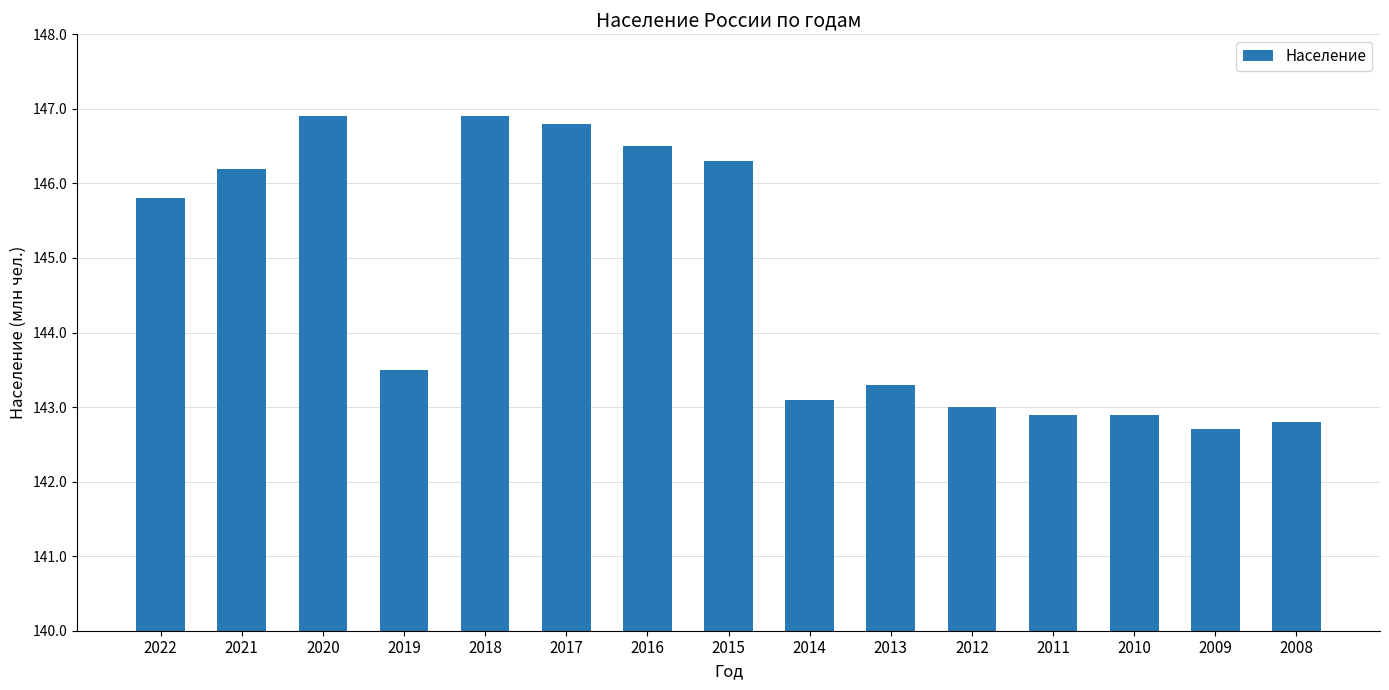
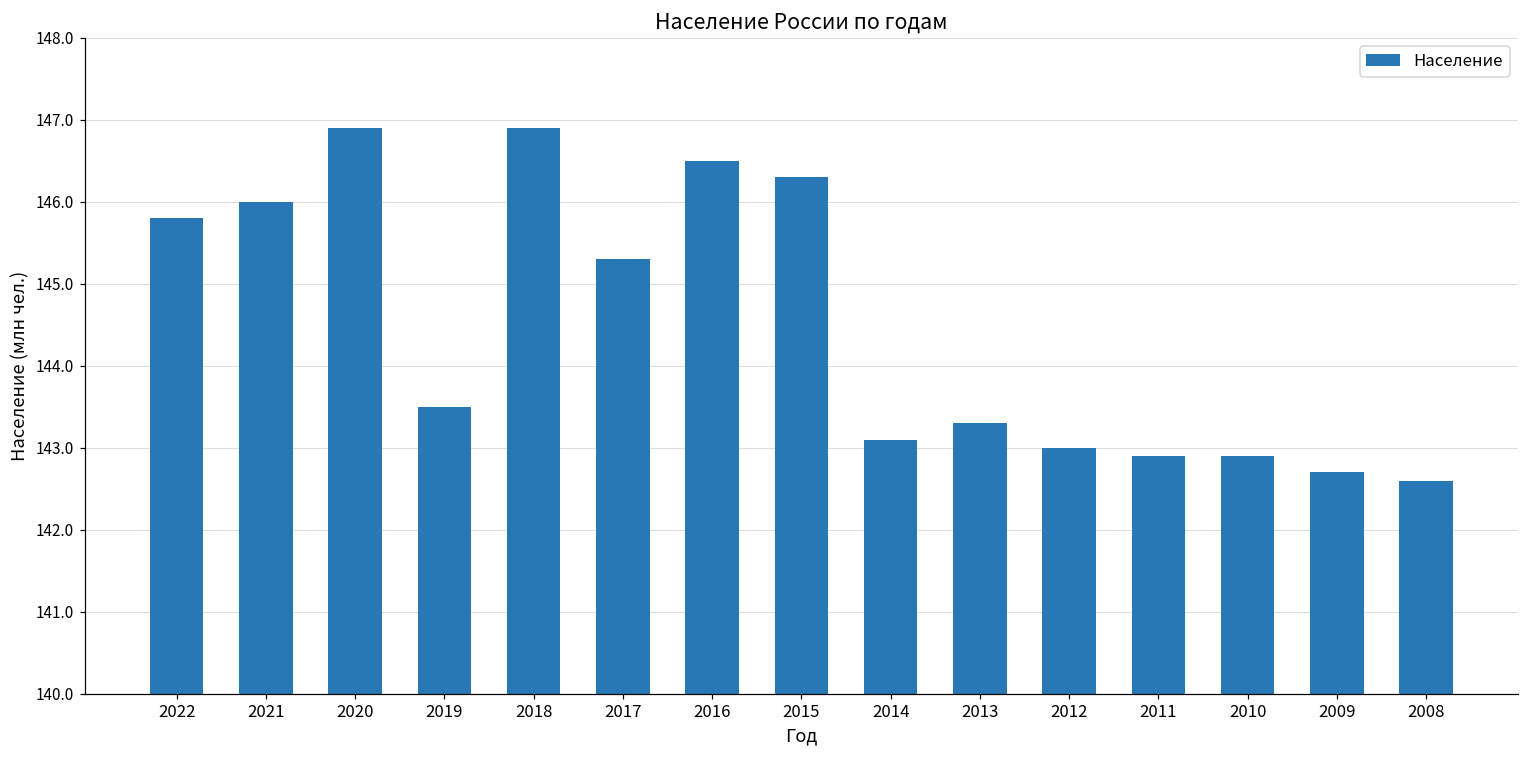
  {
    "2022": 145.8,
-   "2021": 146.2,
+   "2021": 146.0,
    "2020": 146.9,
    "2019": 143.5,
    "2018": 146.9,
-   "2017": 146.8,
+   "2017": 145.3,
    "2016": 146.5,
    "2015": 146.3,
    "2014": 143.1,
    "2013": 143.3,
    "2012": 143.0,
    "2011": 142.9,
    "2010": 142.9,
    "2009": 142.7,
-   "2008": 142.8
+   "2008": 142.6
  }
